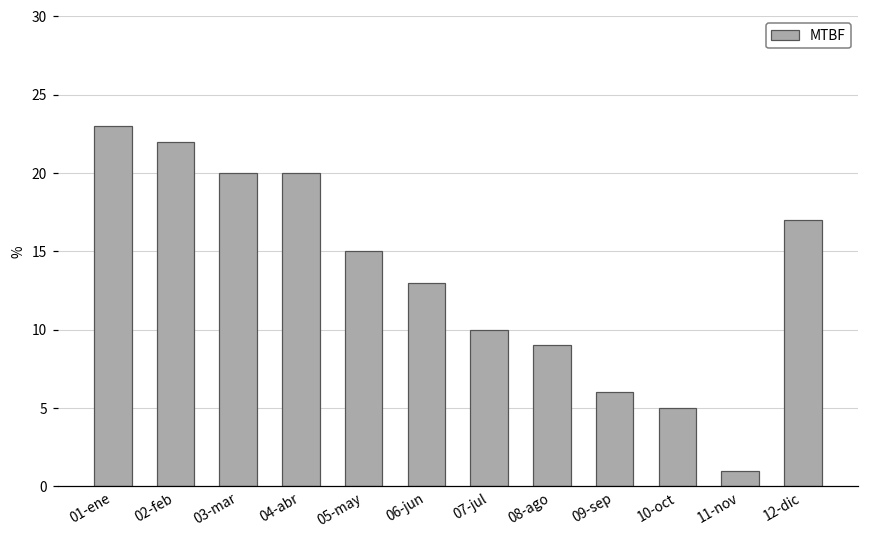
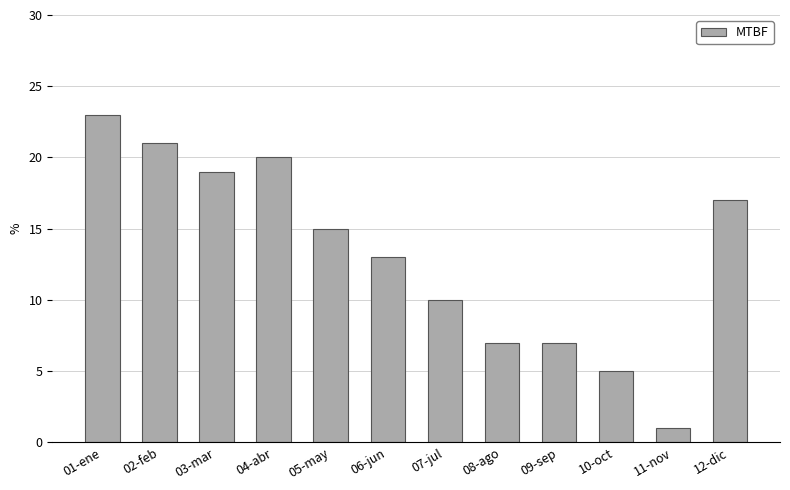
  {
    "01-ene": 23,
-   "02-feb": 22,
-   "03-mar": 20,
+   "02-feb": 21,
+   "03-mar": 19,
    "04-abr": 20,
    "05-may": 15,
    "06-jun": 13,
    "07-jul": 10,
-   "08-ago": 9,
-   "09-sep": 6,
+   "08-ago": 7,
+   "09-sep": 7,
    "10-oct": 5,
    "11-nov": 1,
    "12-dic": 17
  }
